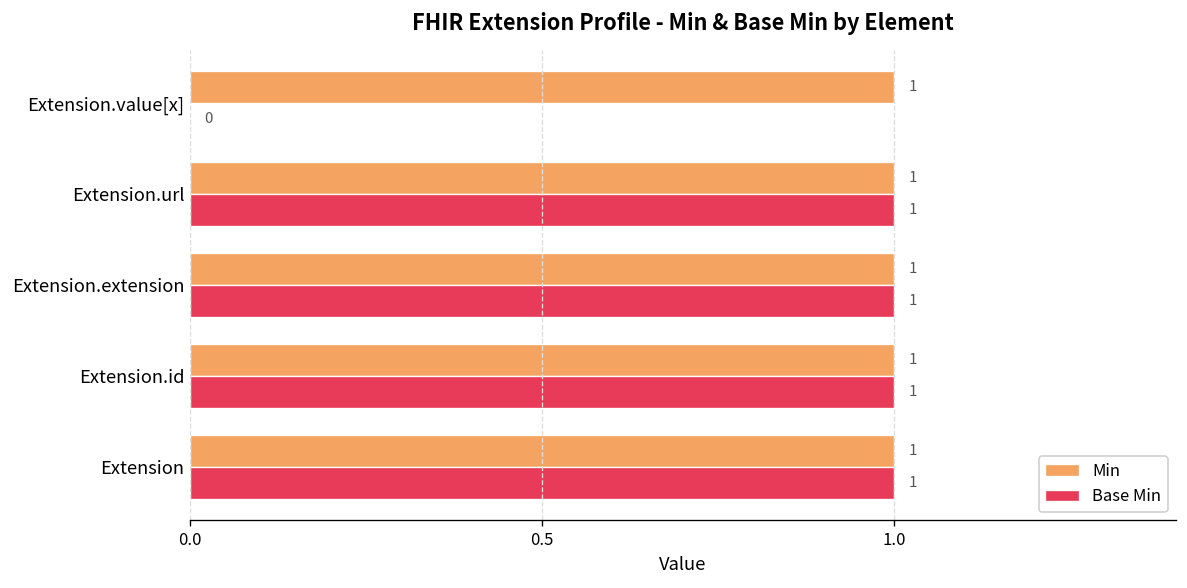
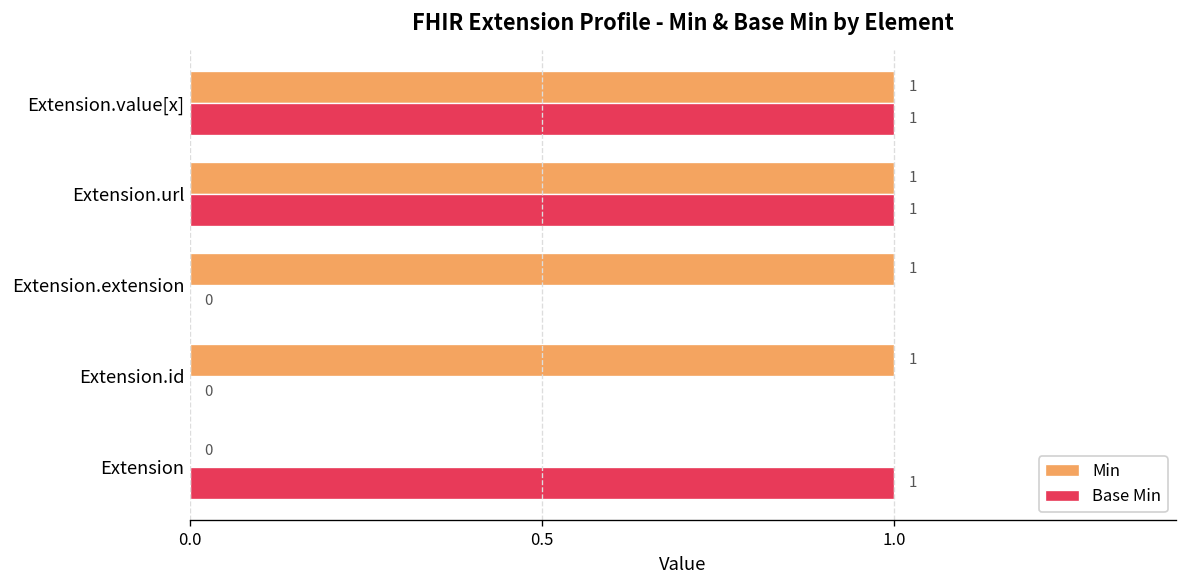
  {
    "Min": {
      "Extension.value[x]": 1,
      "Extension.url": 1,
      "Extension.extension": 1,
      "Extension.id": 1,
-     "Extension": 1
+     "Extension": 0
    },
    "Base Min": {
-     "Extension.value[x]": 0,
+     "Extension.value[x]": 1,
      "Extension.url": 1,
-     "Extension.extension": 1,
-     "Extension.id": 1,
+     "Extension.extension": 0,
+     "Extension.id": 0,
      "Extension": 1
    }
  }
